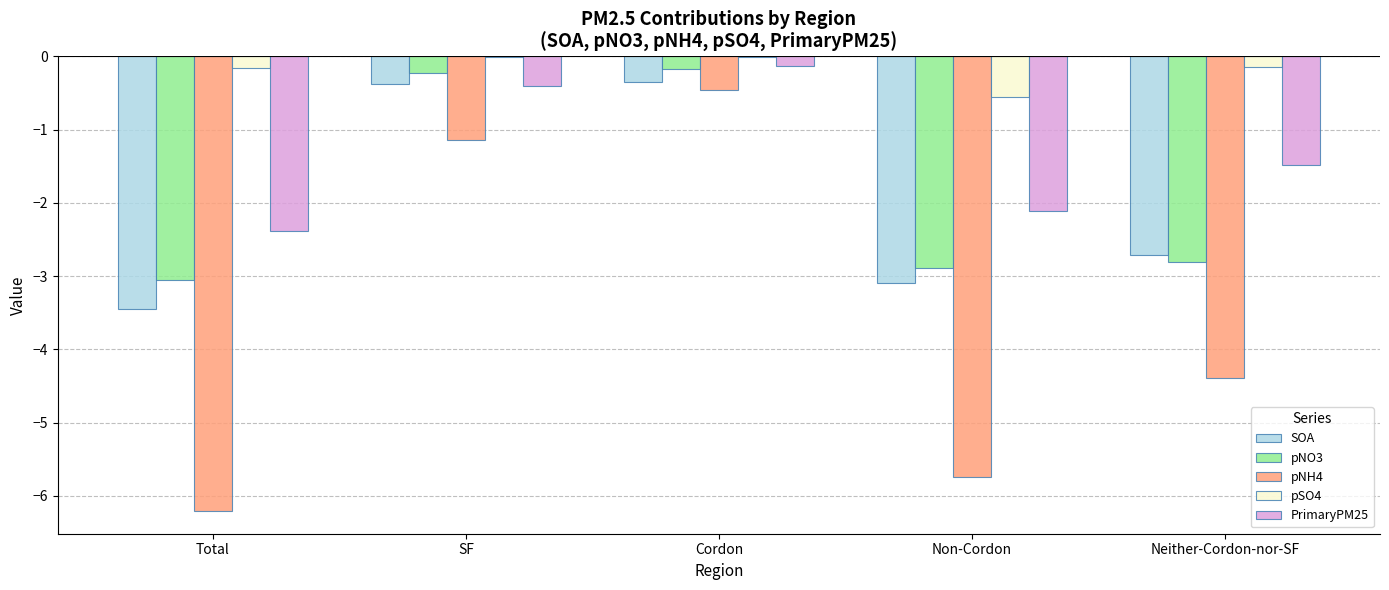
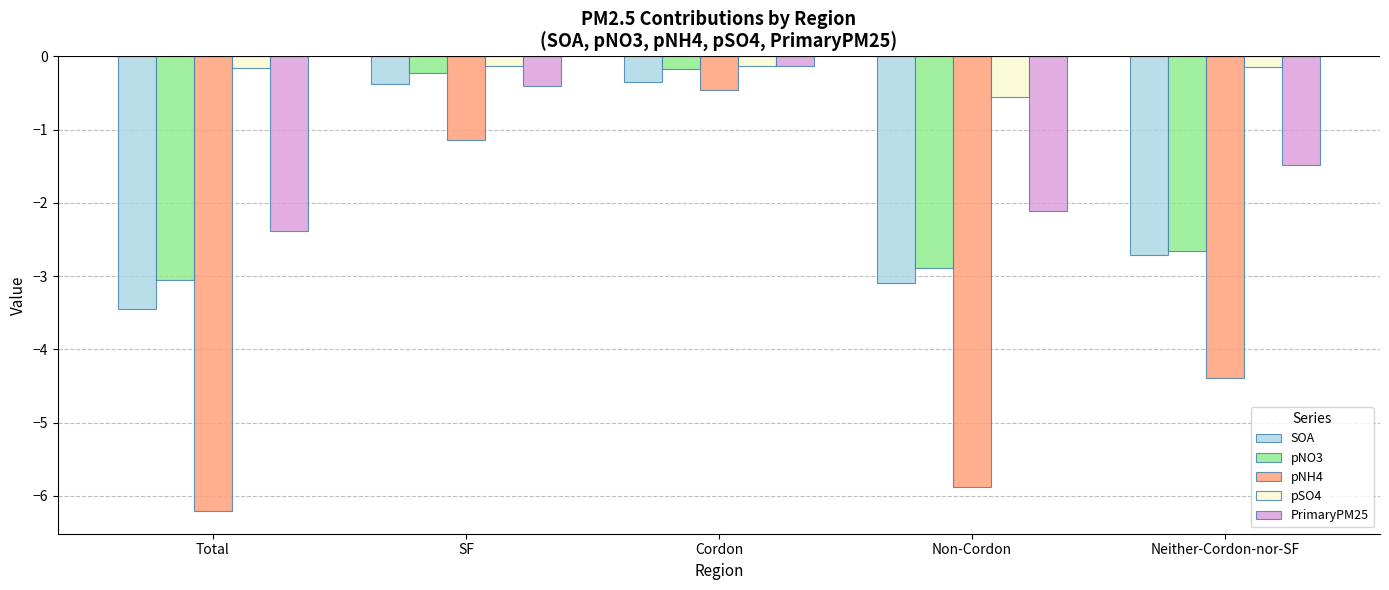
  {
    "SOA": {
      "Total": -3.4,
      "SF": -0.4,
      "Cordon": -0.4,
      "Non-Cordon": -3.1,
      "Neither-Cordon-nor-SF": -2.7
    },
    "pNO3": {
      "Total": -3.1,
      "SF": -0.2,
      "Cordon": -0.2,
      "Non-Cordon": -2.9,
-     "Neither-Cordon-nor-SF": -2.8
+     "Neither-Cordon-nor-SF": -2.7
    },
    "pNH4": {
      "Total": -6.2,
      "SF": -1.1,
      "Cordon": -0.5,
-     "Non-Cordon": -5.7,
+     "Non-Cordon": -5.9,
      "Neither-Cordon-nor-SF": -4.4
    },
    "pSO4": {
      "Total": -0.2,
-     "SF": 0.0,
-     "Cordon": 0.0,
+     "SF": -0.1,
+     "Cordon": -0.1,
      "Non-Cordon": -0.5,
      "Neither-Cordon-nor-SF": -0.1
    },
    "PrimaryPM25": {
      "Total": -2.4,
      "SF": -0.4,
      "Cordon": -0.1,
      "Non-Cordon": -2.1,
      "Neither-Cordon-nor-SF": -1.5
    }
  }
